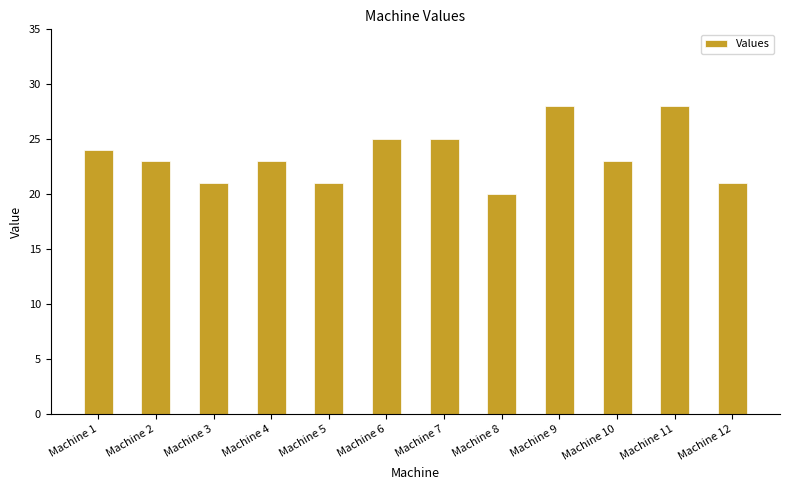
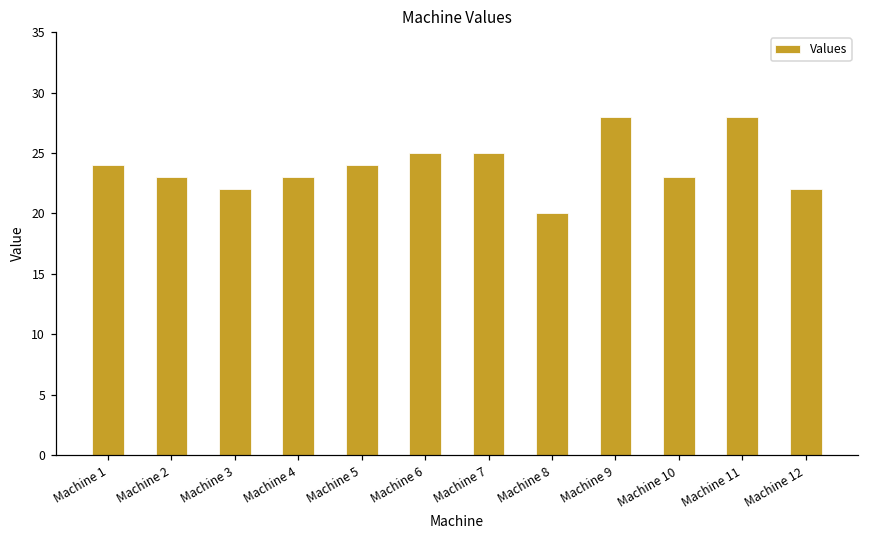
  {
    "Machine 1": 24,
    "Machine 2": 23,
-   "Machine 3": 21,
+   "Machine 3": 22,
    "Machine 4": 23,
-   "Machine 5": 21,
+   "Machine 5": 24,
    "Machine 6": 25,
    "Machine 7": 25,
    "Machine 8": 20,
    "Machine 9": 28,
    "Machine 10": 23,
    "Machine 11": 28,
-   "Machine 12": 21
+   "Machine 12": 22
  }
